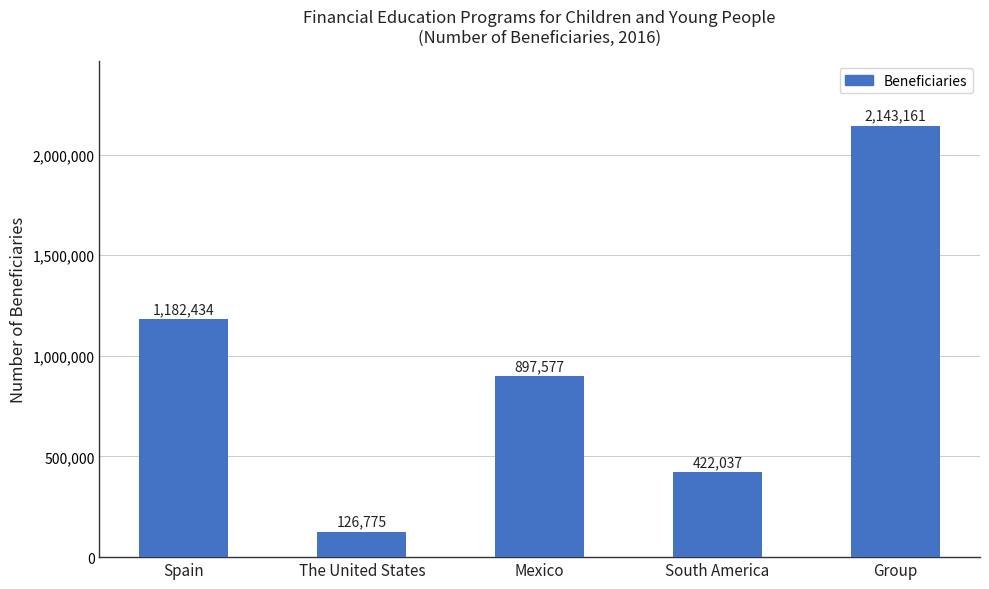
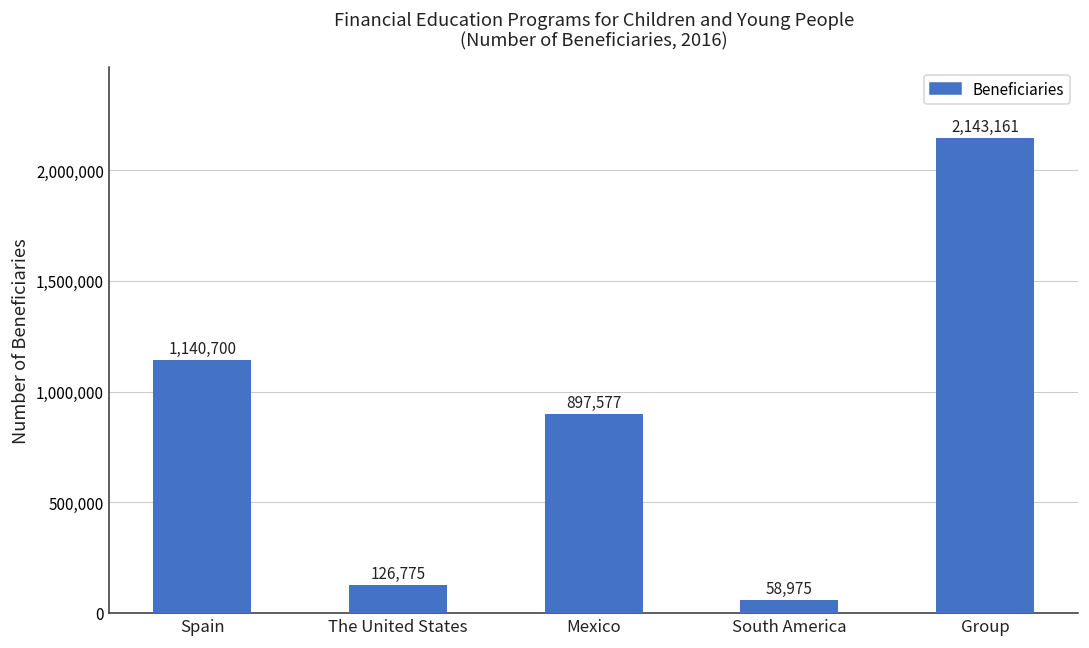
  {
-   "Spain": "1,182,434",
+   "Spain": "1,140,700",
    "The United States": "126,775",
    "Mexico": "897,577",
-   "South America": "422,037",
+   "South America": "58,975",
    "Group": "2,143,161"
  }
